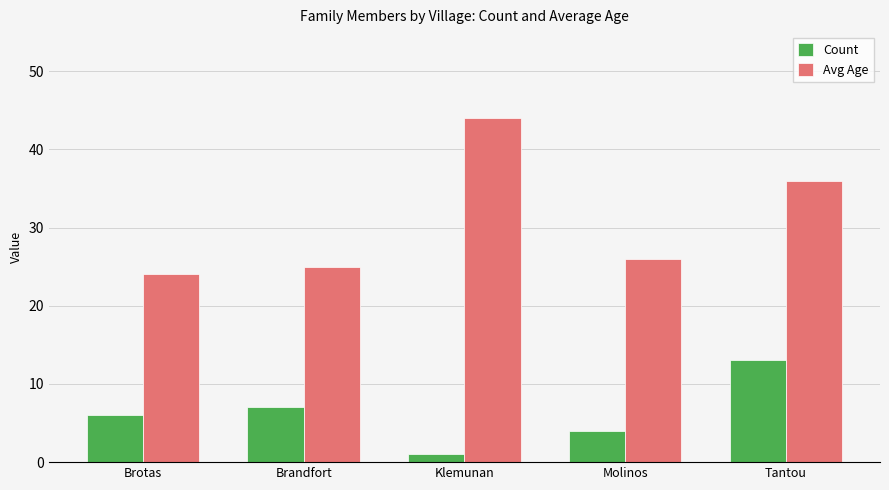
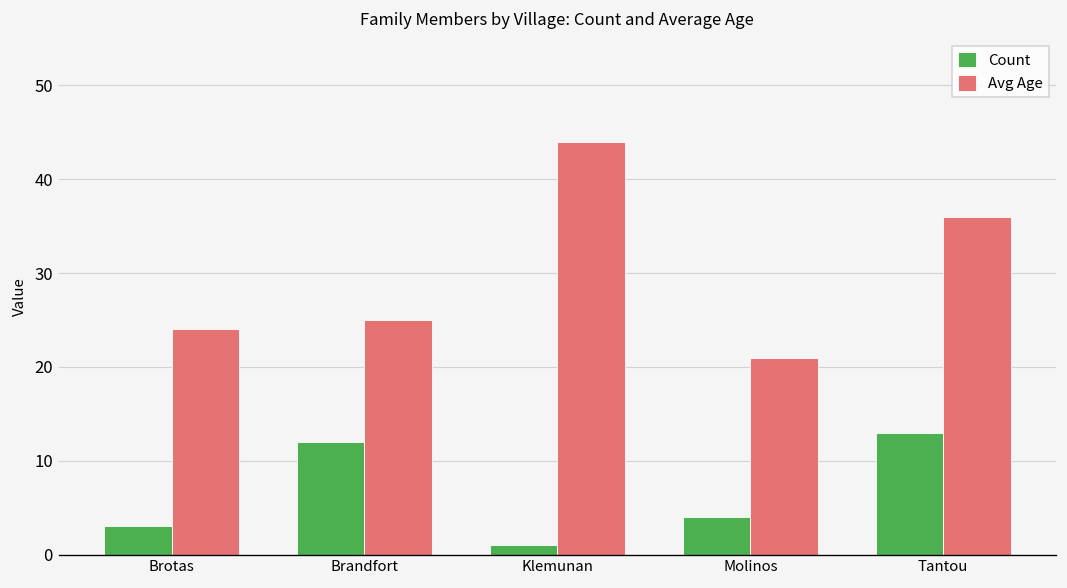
  {
    "Count": {
-     "Brotas": 6,
-     "Brandfort": 7,
+     "Brotas": 3,
+     "Brandfort": 12,
      "Klemunan": 1,
      "Molinos": 4,
      "Tantou": 13
    },
    "Avg Age": {
      "Brotas": 24,
      "Brandfort": 25,
      "Klemunan": 44,
-     "Molinos": 26,
+     "Molinos": 21,
      "Tantou": 36
    }
  }
